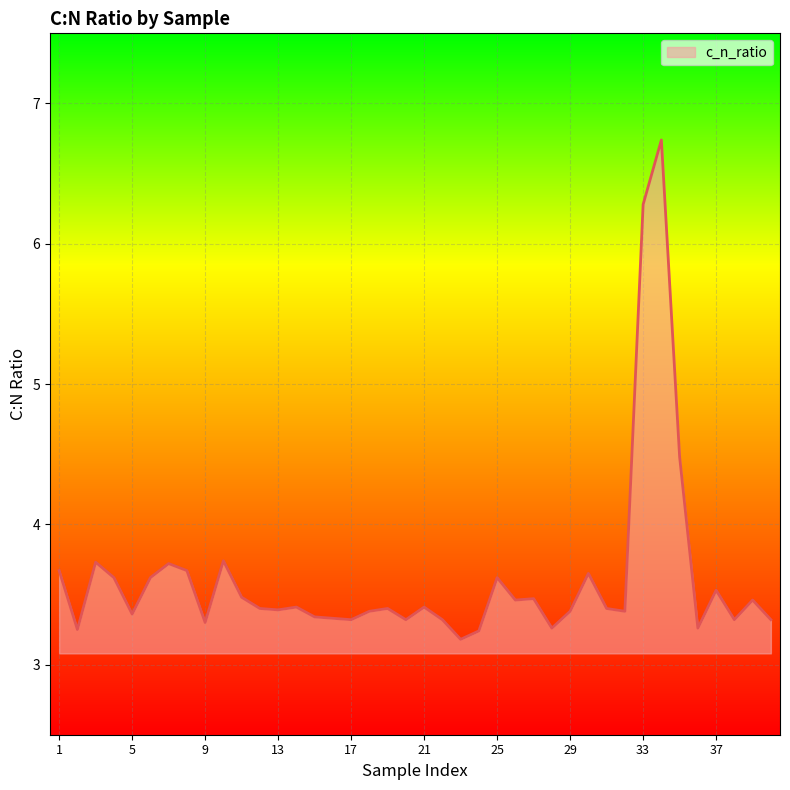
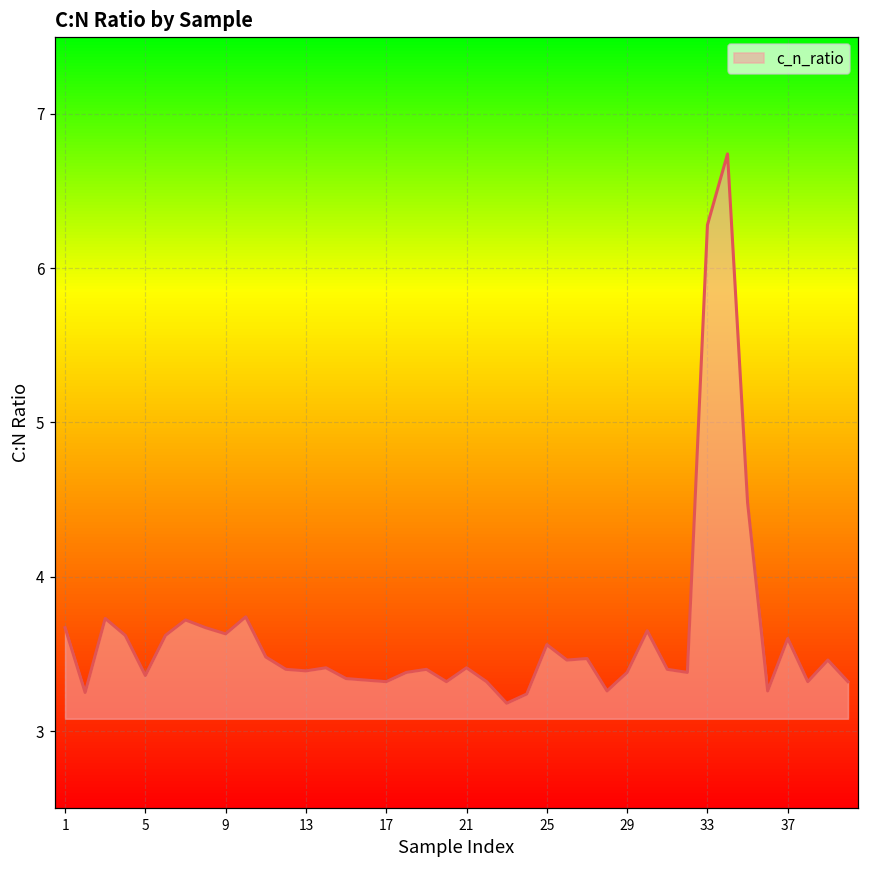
  {
    "1": 3.67,
    "5": 3.36,
-   "9": 3.30,
+   "9": 3.63,
    "13": 3.39,
    "17": 3.32,
    "21": 3.41,
-   "25": 3.62,
+   "25": 3.56,
    "29": 3.38,
    "33": 6.28,
-   "37": 3.53
+   "37": 3.60
  }
